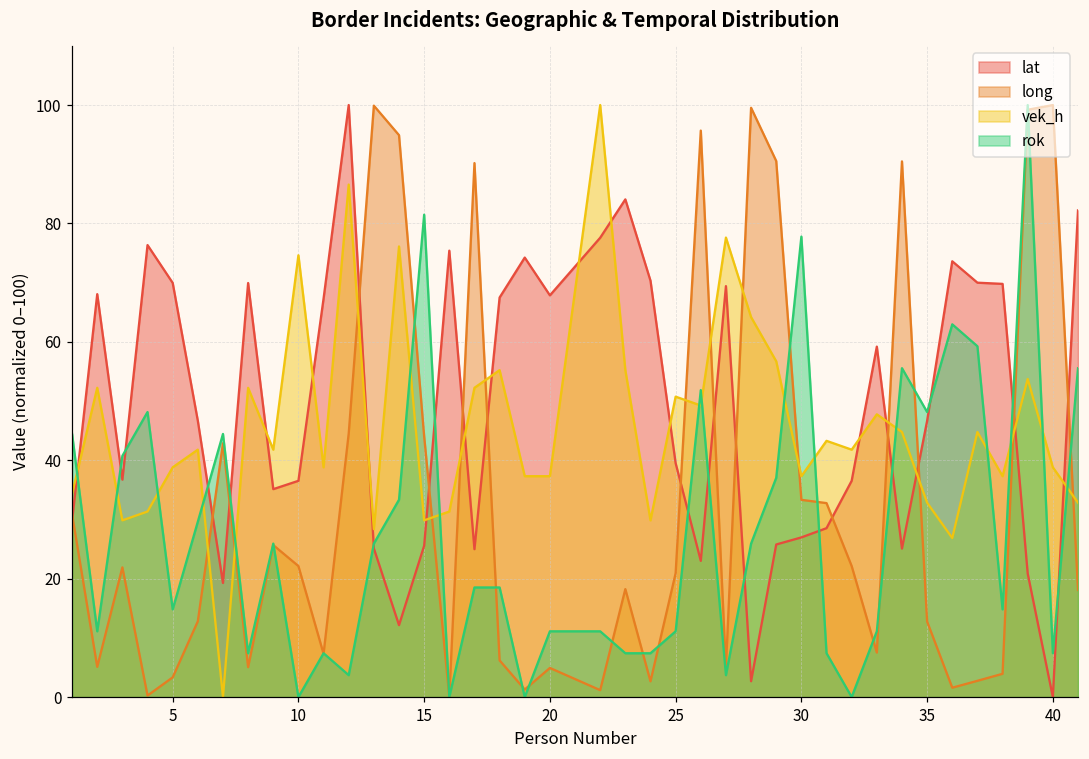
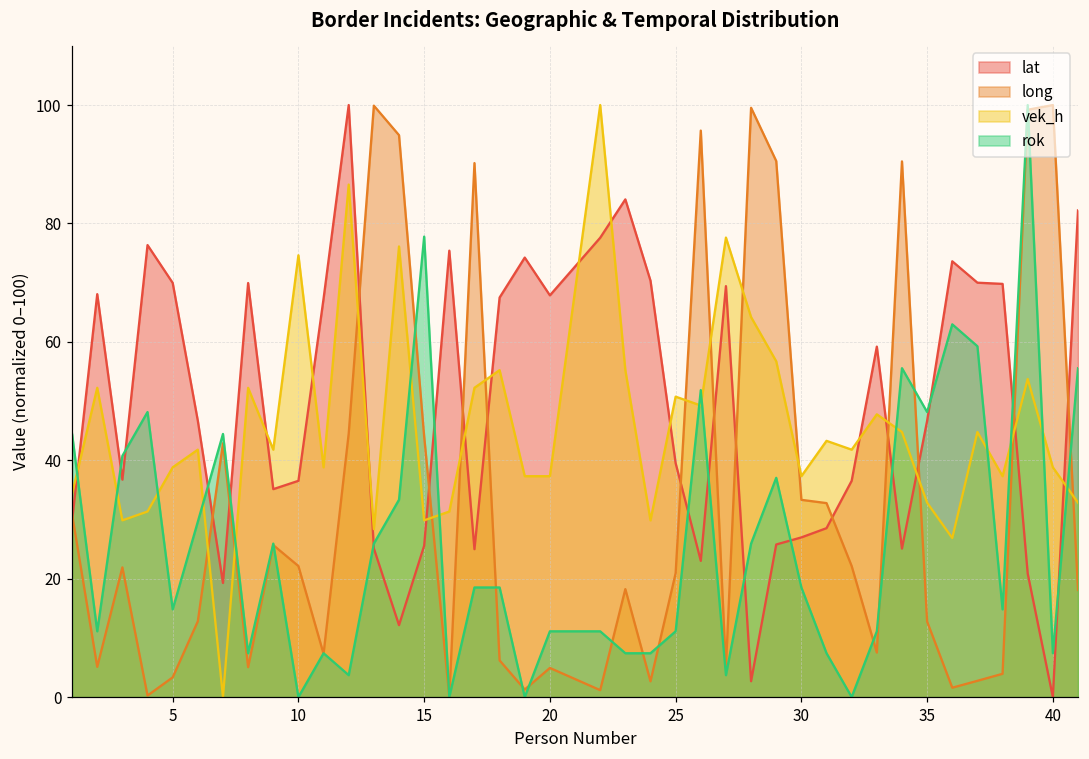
  {
    "rok": {
      "5": 15,
      "10": 0,
-     "15": 81,
+     "15": 78,
      "20": 11,
      "25": 11,
-     "30": 78,
+     "30": 19,
      "35": 48,
      "40": 7
    }
  }
